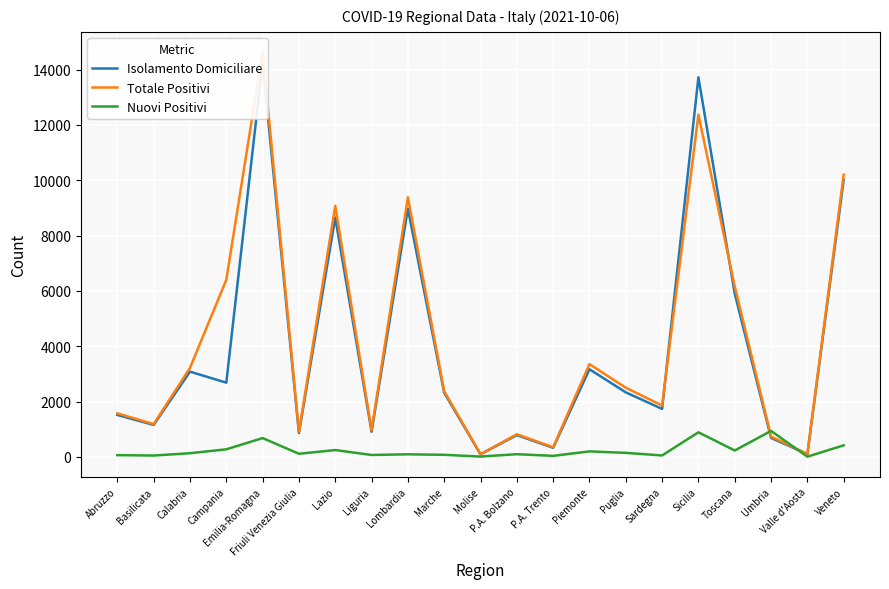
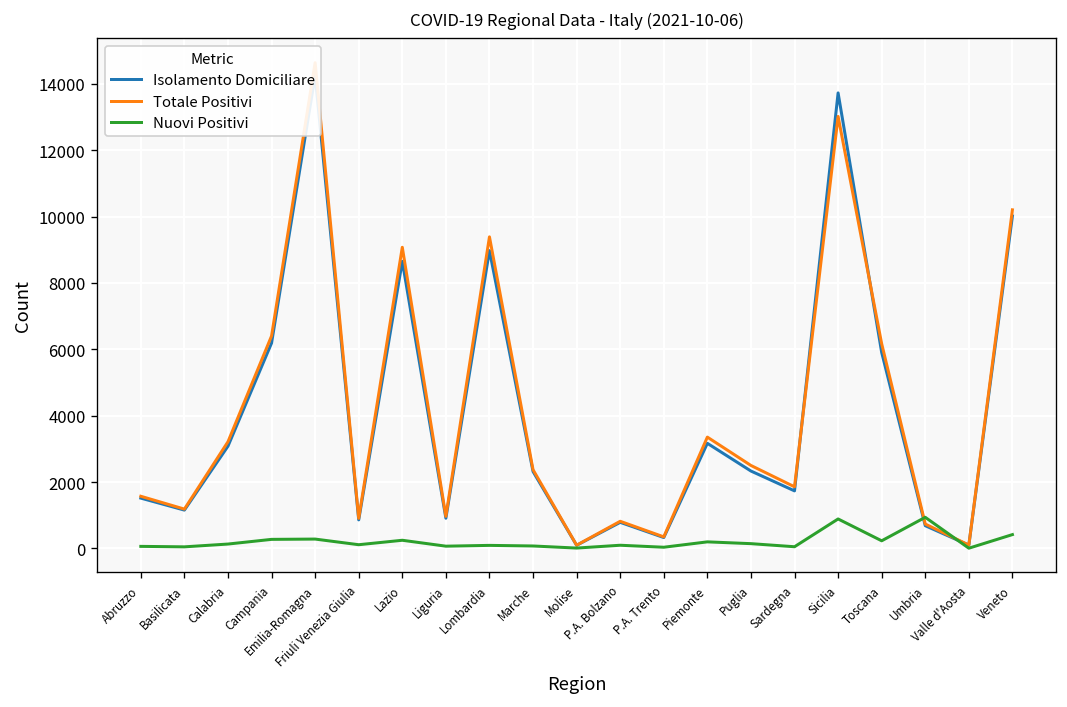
  {
    "Isolamento Domiciliare": {
      "Calabria": 3100,
-     "Campania": 2700,
+     "Campania": 6200,
      "Lazio": 8700,
      "Lombardia": 9000,
      "Piemonte": 3200,
      "Puglia": 2300,
      "Sardegna": 1700,
      "Sicilia": 13700,
      "Toscana": 5900,
      "Veneto": 10000
    },
    "Totale Positivi": {
      "Calabria": 3200,
      "Campania": 6400,
      "Lazio": 9100,
      "Lombardia": 9400,
      "Piemonte": 3400,
      "Puglia": 2500,
      "Sardegna": 1900,
-     "Sicilia": 12400,
+     "Sicilia": 13000,
      "Toscana": 6200,
      "Veneto": 10200
    },
    "Nuovi Positivi": {
      "Abruzzo": 100,
      "Basilicata": 0,
      "Calabria": 100,
      "Campania": 300,
-     "Emilia-Romagna": 700,
+     "Emilia-Romagna": 300,
      "Friuli Venezia Giulia": 100,
      "Lazio": 200,
      "Liguria": 100,
      "Lombardia": 100,
      "Marche": 100,
      "P.A. Bolzano": 100,
      "P.A. Trento": 0,
      "Piemonte": 200,
      "Puglia": 100,
      "Sardegna": 100,
      "Sicilia": 900,
      "Toscana": 200,
      "Umbria": 900,
      "Valle d'Aosta": 0,
      "Veneto": 400
    }
  }
